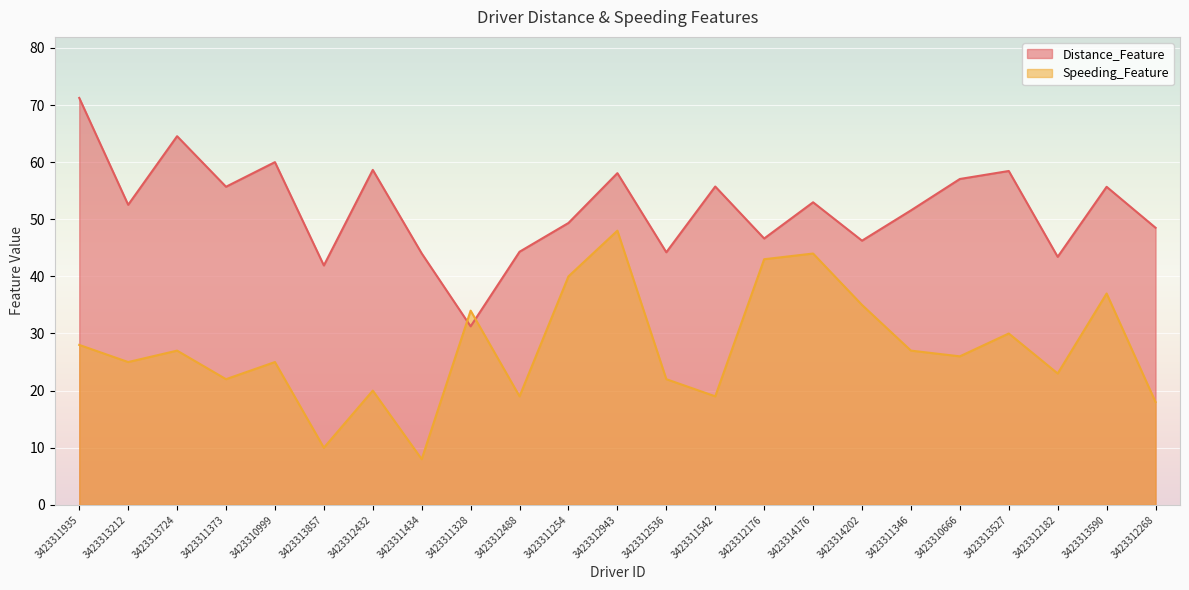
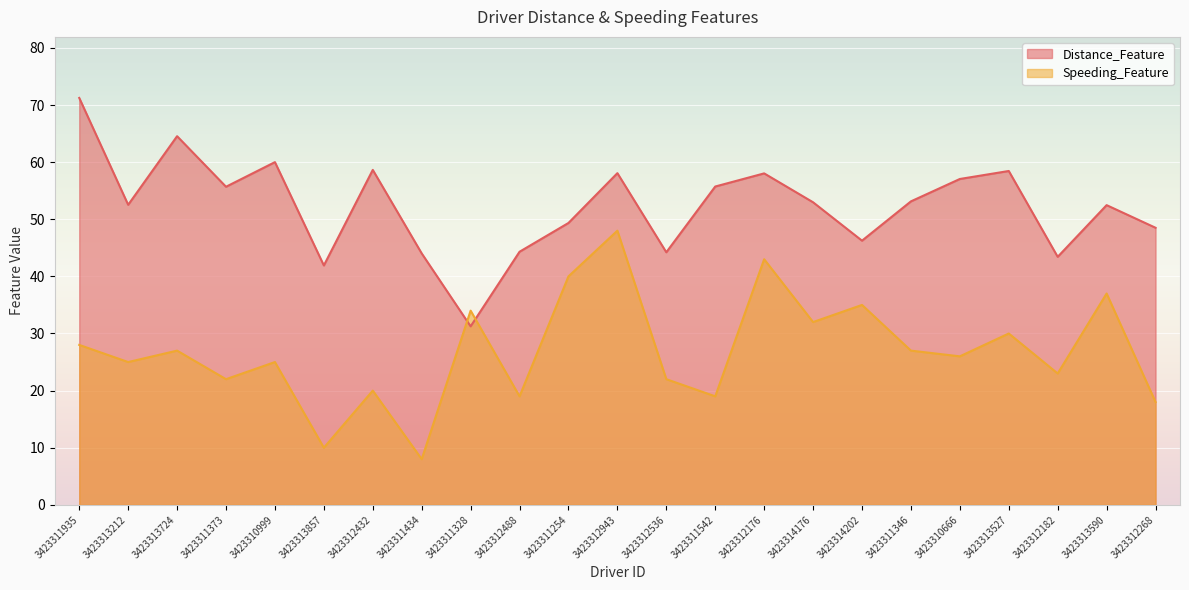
  {
    "Distance_Feature": {
      "3423311935": 71,
      "3423313212": 53,
      "3423313724": 65,
      "3423311373": 56,
      "3423310999": 60,
      "3423313857": 42,
      "3423312432": 59,
      "3423311434": 44,
      "3423311328": 31,
      "3423312488": 44,
      "3423311254": 49,
      "3423312943": 58,
      "3423312536": 44,
      "3423311542": 56,
-     "3423312176": 47,
+     "3423312176": 58,
      "3423314176": 53,
      "3423314202": 46,
-     "3423311346": 52,
+     "3423311346": 53,
      "3423310666": 57,
      "3423313527": 58,
      "3423312182": 43,
-     "3423313590": 56,
+     "3423313590": 52,
      "3423312268": 49
    },
    "Speeding_Feature": {
      "3423311935": 28,
      "3423313212": 25,
      "3423313724": 27,
      "3423311373": 22,
      "3423310999": 25,
      "3423313857": 10,
      "3423312432": 20,
      "3423311434": 8,
      "3423311328": 34,
      "3423312488": 19,
      "3423311254": 40,
      "3423312943": 48,
      "3423312536": 22,
      "3423311542": 19,
      "3423312176": 43,
-     "3423314176": 44,
+     "3423314176": 32,
      "3423314202": 35,
      "3423311346": 27,
      "3423310666": 26,
      "3423313527": 30,
      "3423312182": 23,
      "3423313590": 37,
      "3423312268": 18
    }
  }
